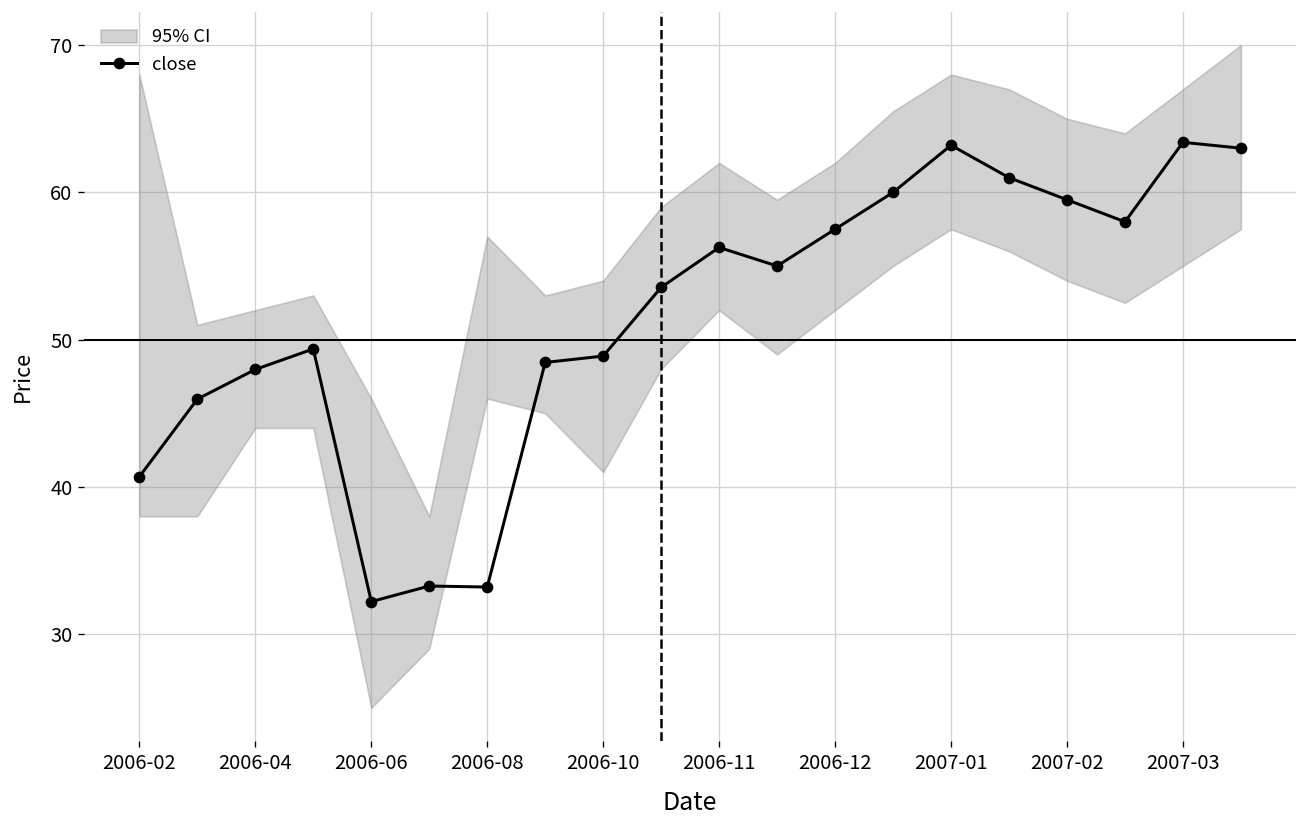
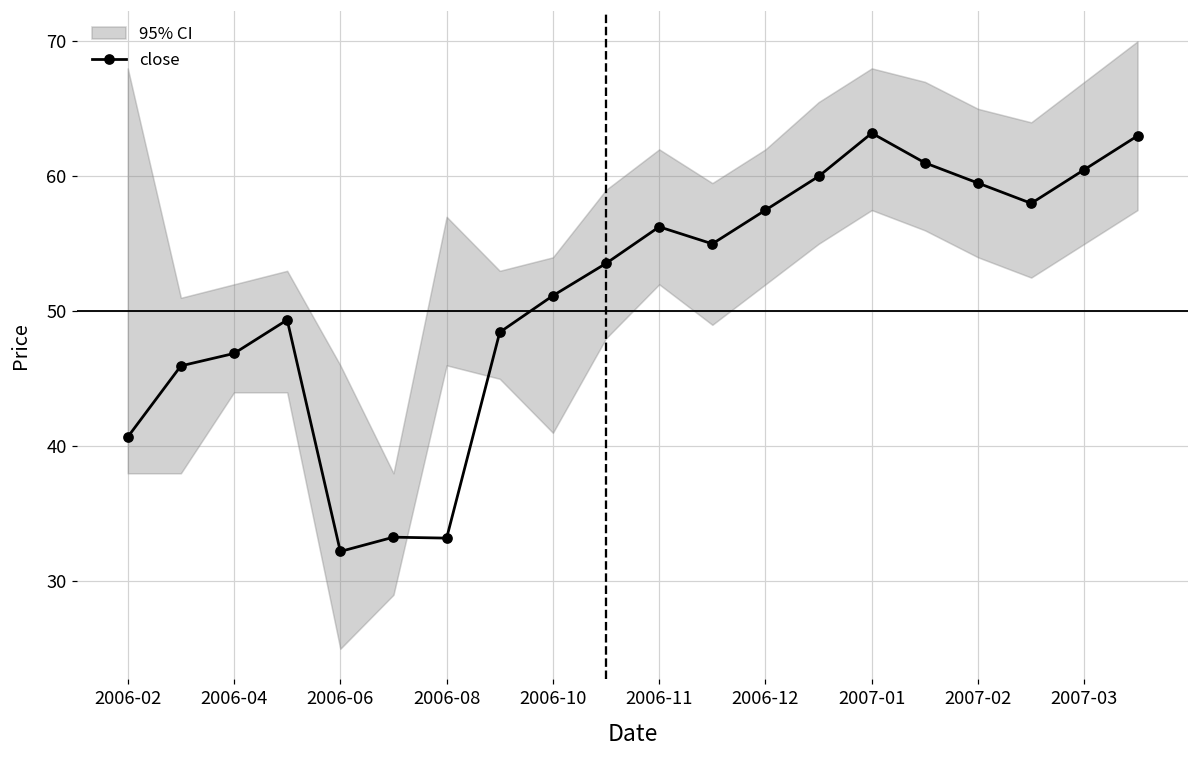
  {
    "close": {
      "2006-02": 40.7,
-     "2006-04": 48.0,
+     "2006-04": 46.9,
      "2006-06": 32.2,
      "2006-08": 33.2,
-     "2006-10": 48.9,
+     "2006-10": 51.2,
      "2006-11": 56.3,
      "2006-12": 57.5,
      "2007-01": 63.2,
      "2007-02": 59.5,
-     "2007-03": 63.4
+     "2007-03": 60.5
    }
  }
